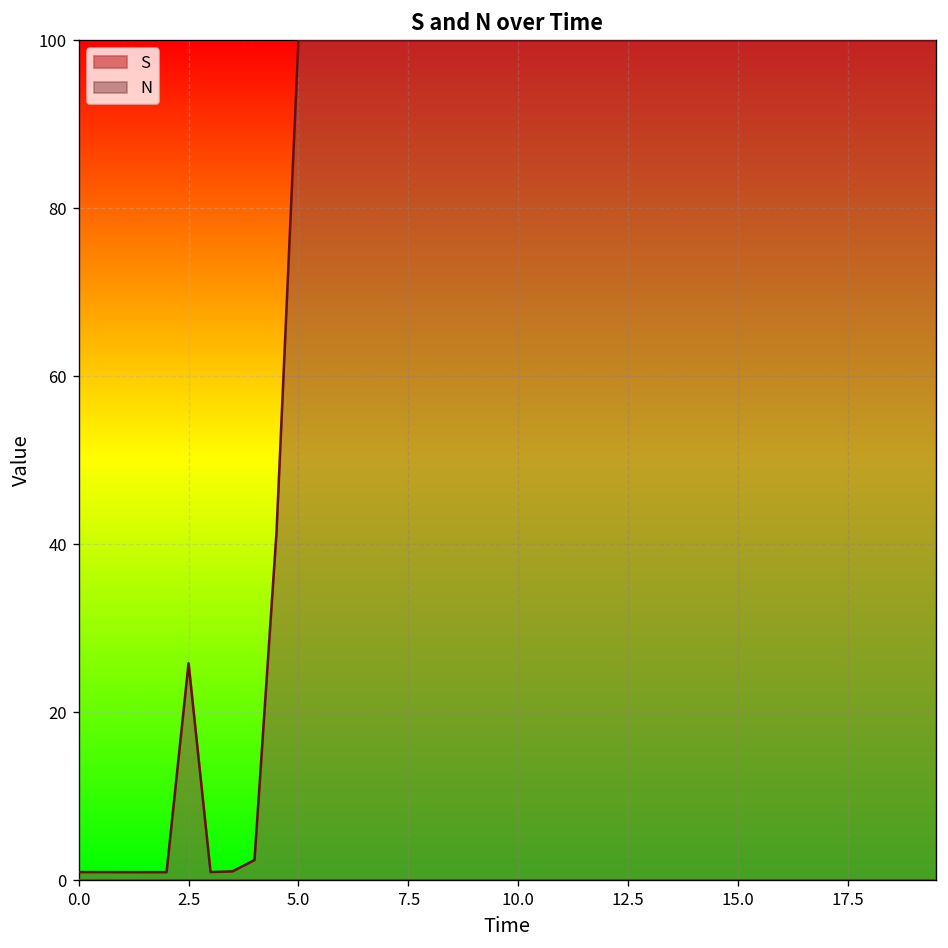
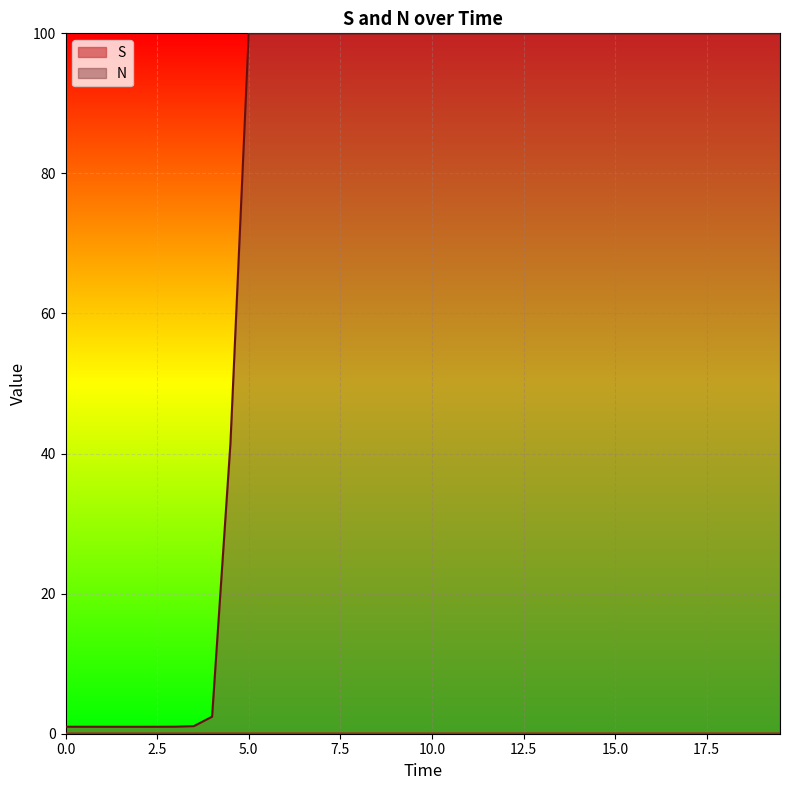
  {
    "S": {
      "0.0": 0,
      "2.5": 0,
      "5.0": 0,
      "7.5": 0,
      "10.0": 0,
      "12.5": 0,
      "15.0": 0,
      "17.5": 0
    },
    "N": {
      "0.0": 1,
-     "2.5": 26,
+     "2.5": 1,
      "5.0": 100,
      "7.5": 100,
      "10.0": 100,
      "12.5": 100,
      "15.0": 100,
      "17.5": 100
    }
  }
